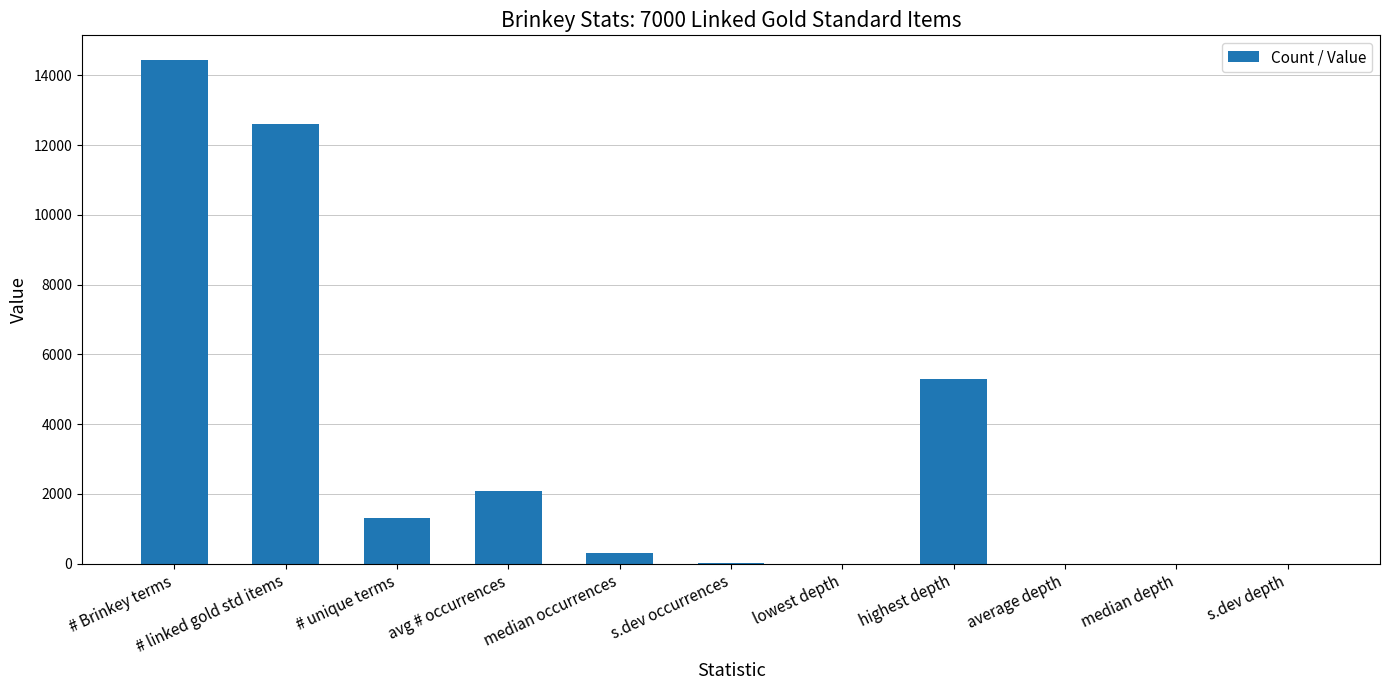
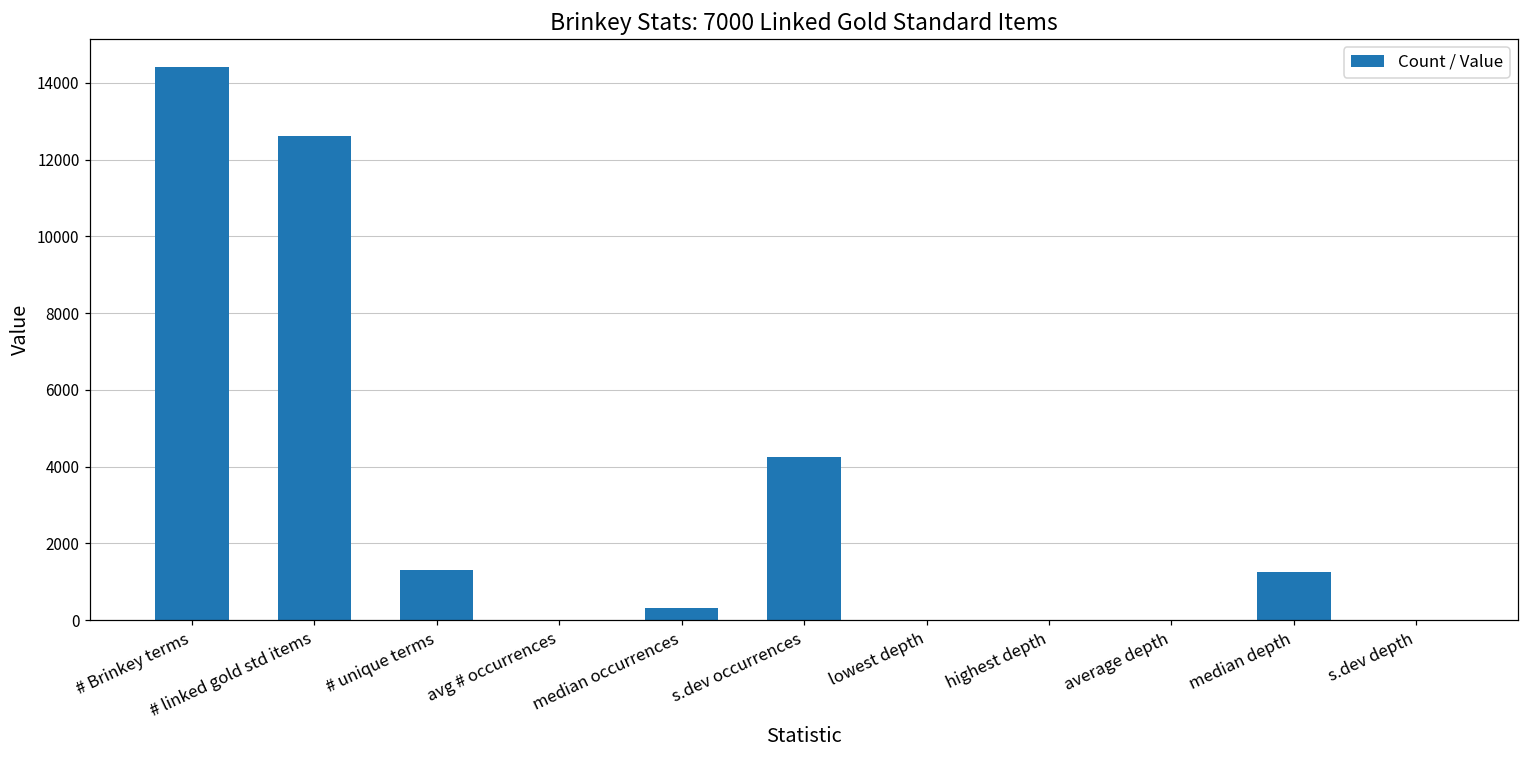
  {
    "# Brinkey terms": 14400,
    "# linked gold std items": 12600,
    "# unique terms": 1300,
-   "avg # occurrences": 2100,
+   "avg # occurrences": 0,
    "median occurrences": 300,
-   "s.dev occurrences": 0,
-   "highest depth": 5300,
-   "median depth": 0
+   "s.dev occurrences": 4200,
+   "highest depth": 0,
+   "median depth": 1200
  }
